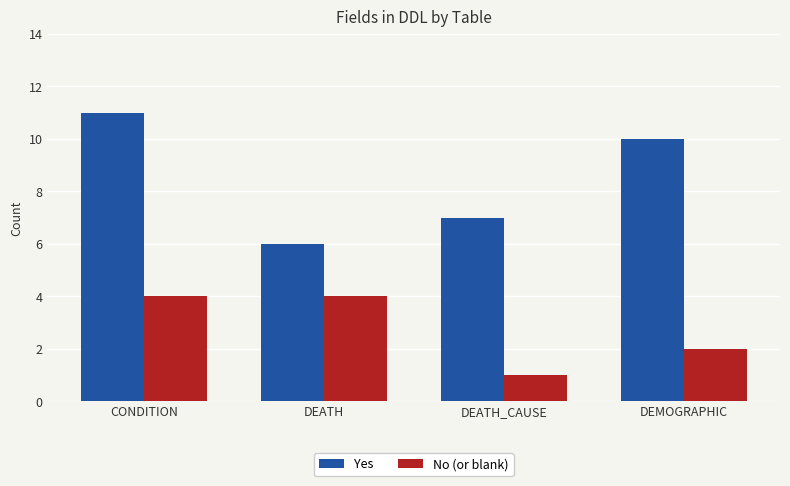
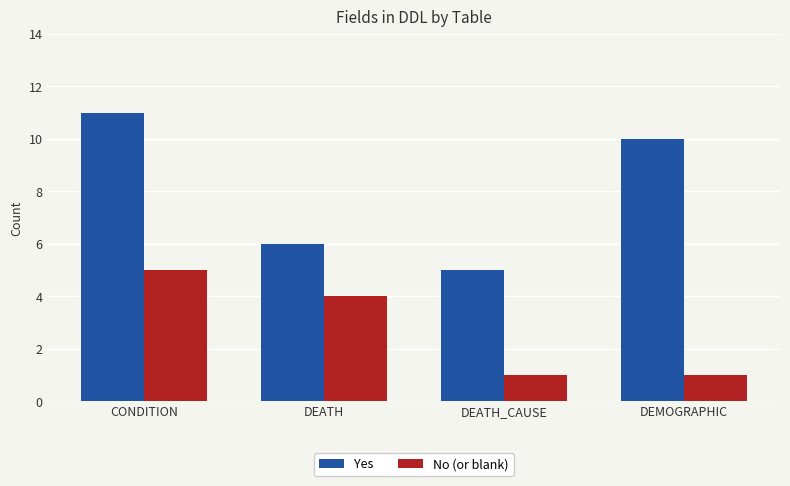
  {
    "Yes": {
      "CONDITION": 11,
      "DEATH": 6,
-     "DEATH_CAUSE": 7,
+     "DEATH_CAUSE": 5,
      "DEMOGRAPHIC": 10
    },
    "No (or blank)": {
-     "CONDITION": 4,
+     "CONDITION": 5,
      "DEATH": 4,
      "DEATH_CAUSE": 1,
-     "DEMOGRAPHIC": 2
+     "DEMOGRAPHIC": 1
    }
  }
